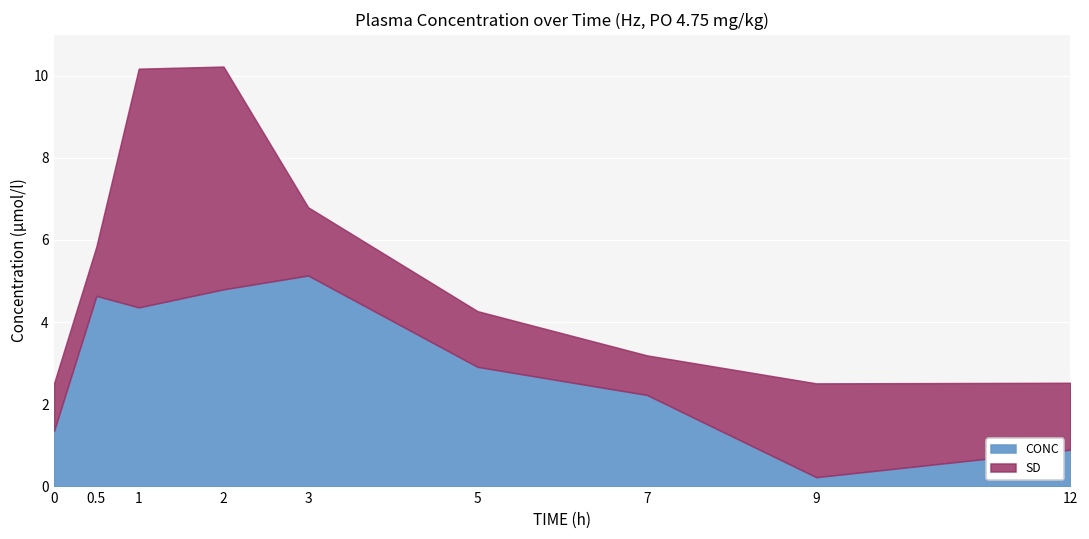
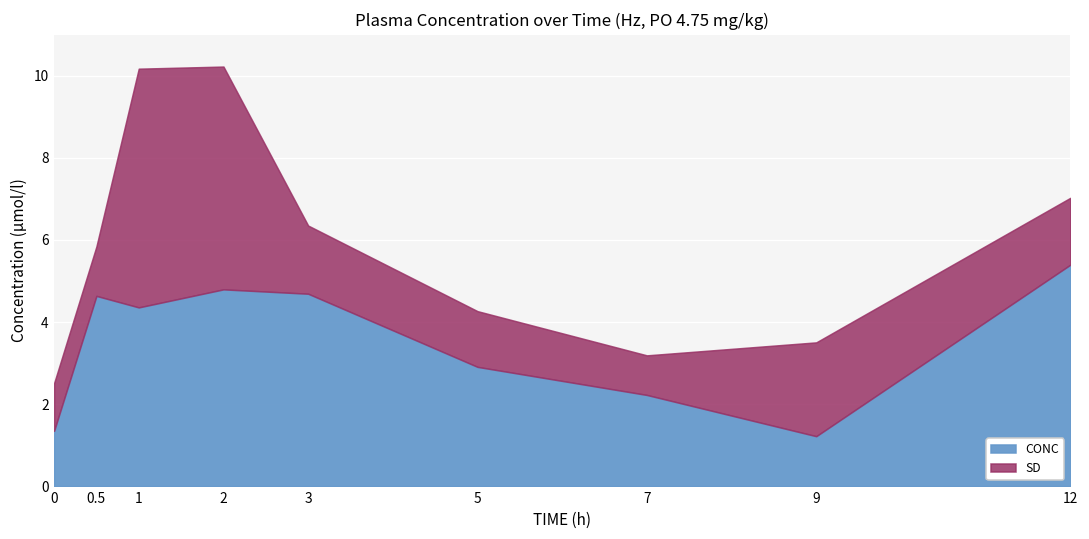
  {
    "CONC": {
      "0": 1.3,
      "0.5": 4.6,
      "1": 4.4,
      "2": 4.8,
-     "3": 5.1,
+     "3": 4.7,
      "5": 2.9,
      "7": 2.2,
-     "9": 0.2,
-     "12": 0.9
+     "9": 1.2,
+     "12": 5.4
    },
    "SD": {
      "0": 1.2,
      "0.5": 1.2,
      "1": 5.8,
      "2": 5.4,
      "3": 1.7,
      "5": 1.4,
      "7": 1.0,
      "9": 2.3,
      "12": 1.6
    }
  }
